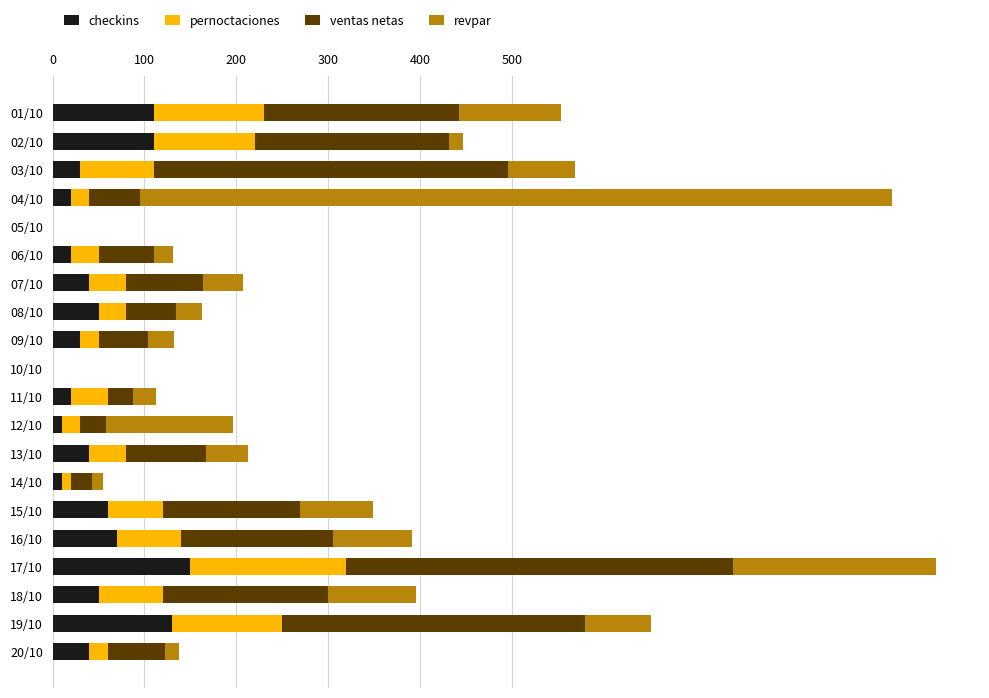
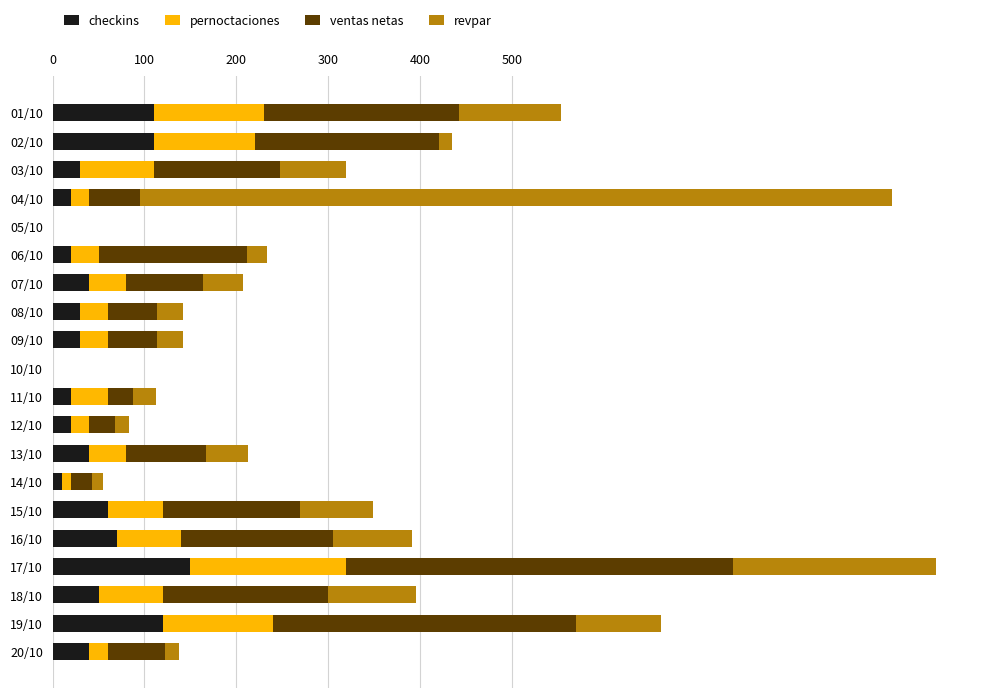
  {
    "checkins": {
      "01/10": 110,
      "02/10": 110,
      "03/10": 30,
      "04/10": 20,
      "05/10": 0,
      "06/10": 20,
      "07/10": 40,
-     "08/10": 50,
+     "08/10": 30,
      "09/10": 30,
      "10/10": 0,
      "11/10": 20,
-     "12/10": 10,
+     "12/10": 20,
      "13/10": 40,
      "14/10": 10,
      "15/10": 60,
      "16/10": 70,
      "17/10": 150,
      "18/10": 50,
-     "19/10": 130,
+     "19/10": 120,
      "20/10": 40
    },
    "pernoctaciones": {
      "01/10": 120,
      "02/10": 110,
      "03/10": 80,
      "04/10": 20,
      "05/10": 0,
      "06/10": 30,
      "07/10": 40,
      "08/10": 30,
-     "09/10": 20,
+     "09/10": 30,
      "10/10": 0,
      "11/10": 40,
      "12/10": 20,
      "13/10": 40,
      "14/10": 10,
      "15/10": 60,
      "16/10": 70,
      "17/10": 170,
      "18/10": 70,
      "19/10": 120,
      "20/10": 20
    },
    "ventas netas": {
      "01/10": 210,
-     "02/10": 210,
-     "03/10": 390,
+     "02/10": 200,
+     "03/10": 140,
      "04/10": 60,
      "05/10": 0,
-     "06/10": 60,
+     "06/10": 160,
      "07/10": 80,
      "08/10": 50,
      "09/10": 50,
      "10/10": 0,
      "11/10": 30,
      "12/10": 30,
      "13/10": 90,
      "14/10": 20,
      "15/10": 150,
      "16/10": 170,
      "17/10": 420,
      "18/10": 180,
      "19/10": 330,
      "20/10": 60
    },
    "revpar": {
      "01/10": 110,
      "02/10": 10,
      "03/10": 70,
      "04/10": 820,
      "05/10": 0,
      "06/10": 20,
      "07/10": 40,
      "08/10": 30,
      "09/10": 30,
      "10/10": 0,
      "11/10": 20,
-     "12/10": 140,
+     "12/10": 10,
      "13/10": 50,
      "14/10": 10,
      "15/10": 80,
      "16/10": 90,
      "17/10": 220,
      "18/10": 90,
-     "19/10": 70,
+     "19/10": 90,
      "20/10": 20
    }
  }
